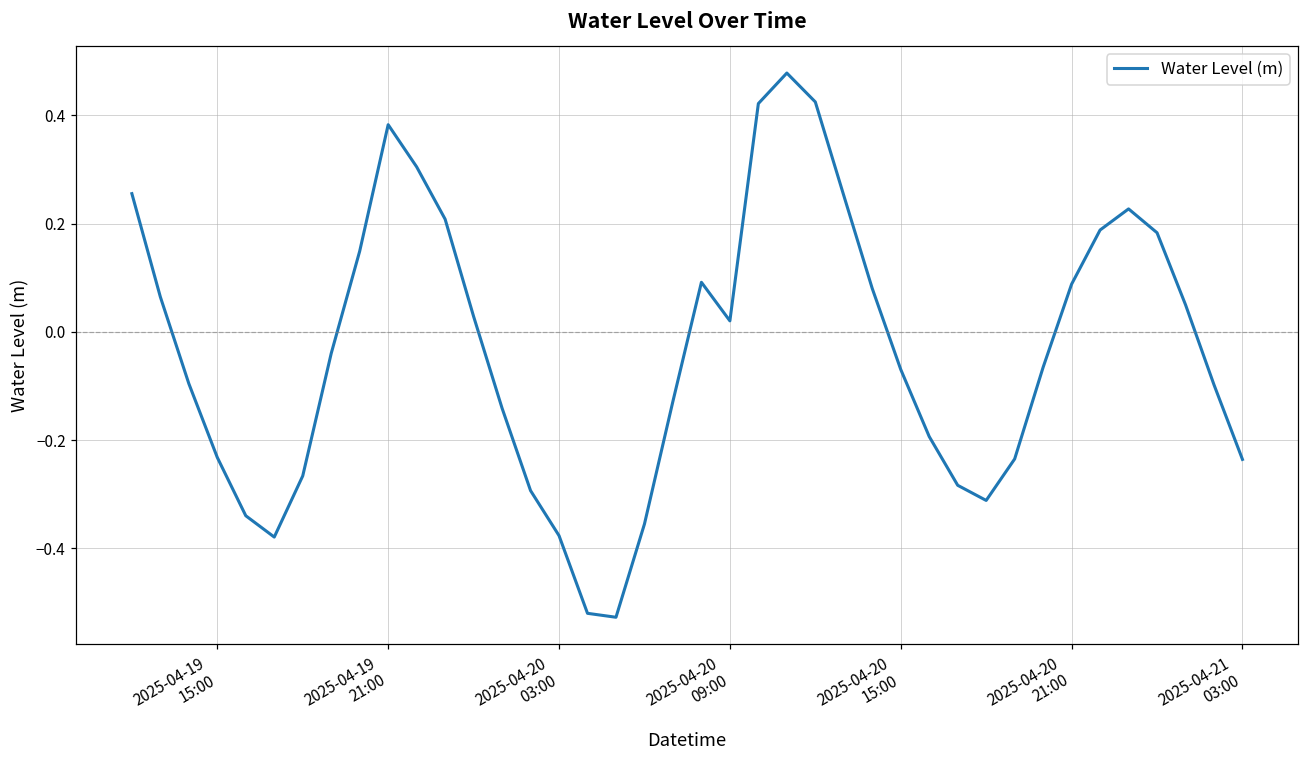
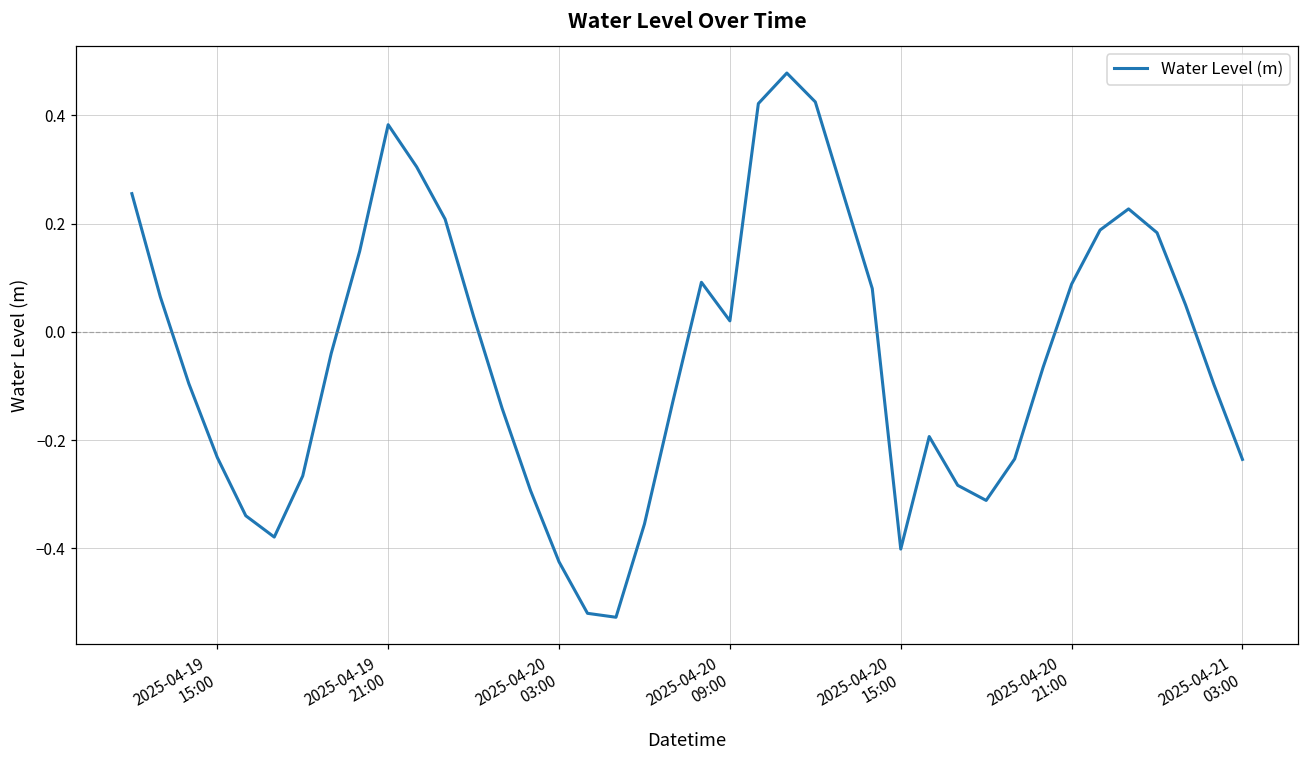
  {
    "2025-04-19 15:00": -0.23,
    "2025-04-19 21:00": 0.38,
-   "2025-04-20 03:00": -0.38,
+   "2025-04-20 03:00": -0.43,
    "2025-04-20 09:00": 0.02,
-   "2025-04-20 15:00": -0.07,
+   "2025-04-20 15:00": -0.40,
    "2025-04-20 21:00": 0.09,
    "2025-04-21 03:00": -0.24
  }
